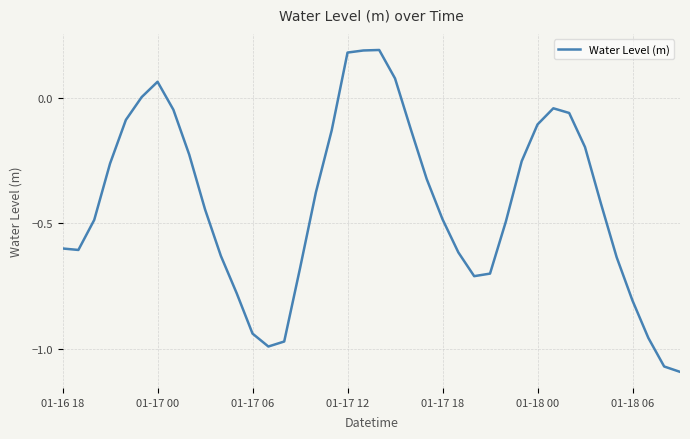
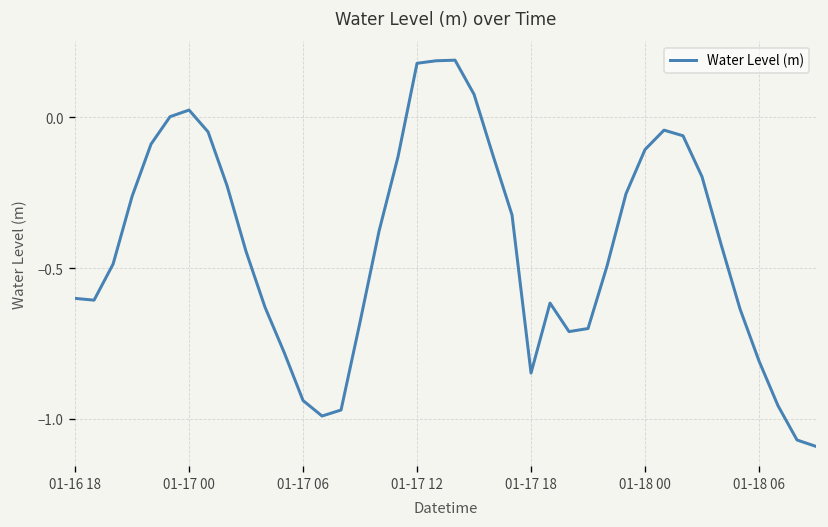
  {
    "01-16 18": -0.60,
-   "01-17 00": 0.06,
+   "01-17 00": 0.02,
    "01-17 06": -0.94,
    "01-17 12": 0.18,
-   "01-17 18": -0.48,
+   "01-17 18": -0.85,
    "01-18 00": -0.11,
    "01-18 06": -0.81
  }
